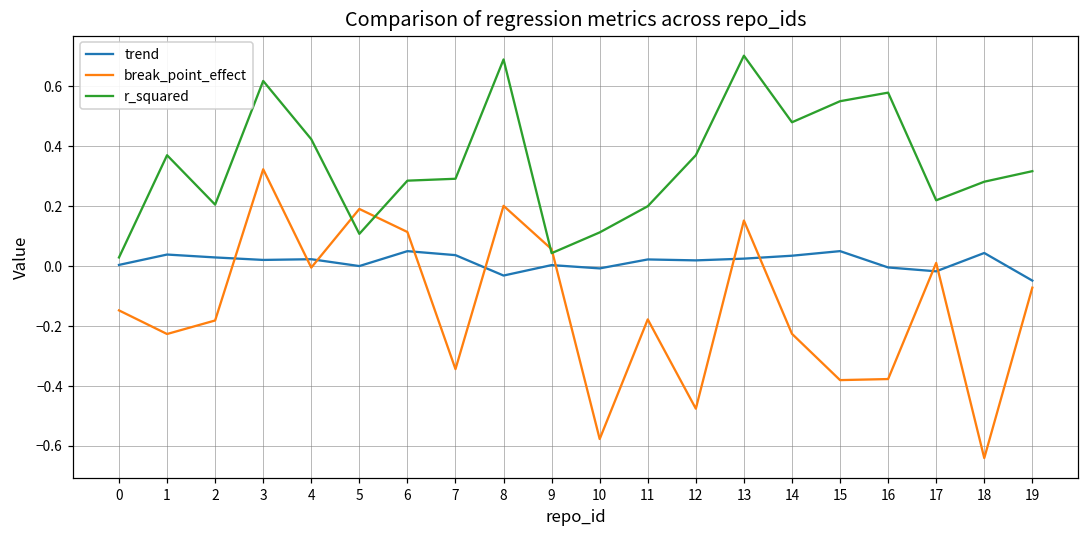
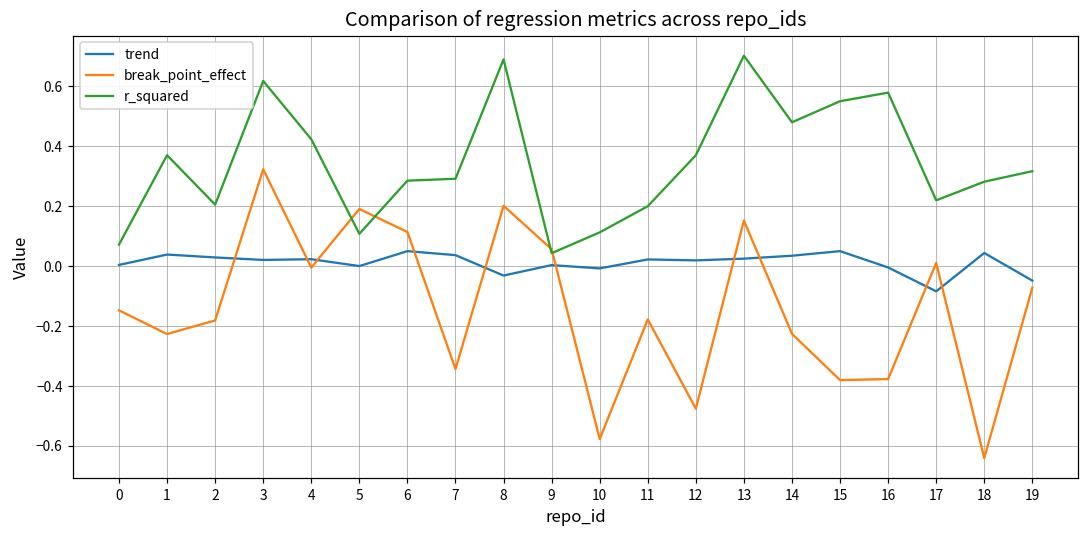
  {
    "trend": {
      "0": 0.00,
      "1": 0.04,
      "2": 0.03,
      "3": 0.02,
      "4": 0.02,
      "5": 0.00,
      "6": 0.05,
      "7": 0.04,
      "8": -0.03,
      "9": 0.00,
      "10": -0.01,
      "11": 0.02,
      "12": 0.02,
      "13": 0.02,
      "14": 0.03,
      "15": 0.05,
      "16": 0.00,
-     "17": -0.02,
+     "17": -0.08,
      "18": 0.04,
      "19": -0.05
    },
    "break_point_effect": {
      "0": -0.15,
      "1": -0.23,
      "2": -0.18,
      "3": 0.32,
      "4": -0.01,
      "5": 0.19,
      "6": 0.11,
      "7": -0.34,
      "8": 0.20,
      "9": 0.06,
      "10": -0.58,
      "11": -0.18,
      "12": -0.48,
      "13": 0.15,
      "14": -0.23,
      "15": -0.38,
      "16": -0.38,
      "17": 0.01,
      "18": -0.64,
      "19": -0.07
    },
    "r_squared": {
-     "0": 0.03,
+     "0": 0.07,
      "1": 0.37,
      "2": 0.20,
      "3": 0.62,
      "4": 0.42,
      "5": 0.11,
      "6": 0.28,
      "7": 0.29,
      "8": 0.69,
      "9": 0.04,
      "10": 0.11,
      "11": 0.20,
      "12": 0.37,
      "13": 0.70,
      "14": 0.48,
      "15": 0.55,
      "16": 0.58,
      "17": 0.22,
      "18": 0.28,
      "19": 0.32
    }
  }
